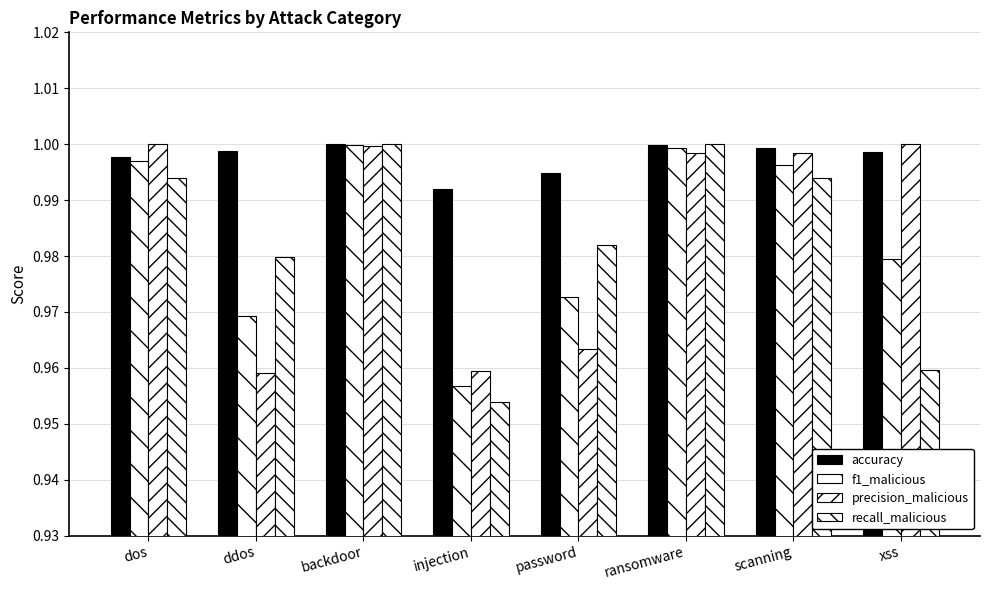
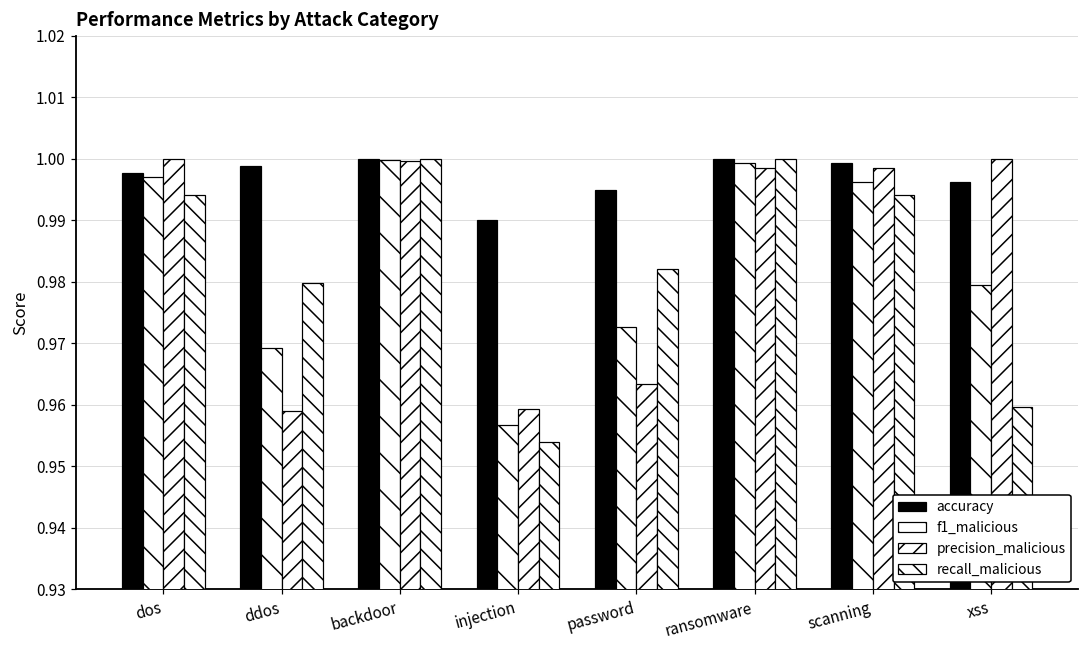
  {
    "accuracy": {
      "dos": 0.998,
      "ddos": 0.999,
      "backdoor": 1.000,
-     "injection": 0.992,
+     "injection": 0.990,
      "password": 0.995,
      "ransomware": 1.000,
      "scanning": 0.999,
-     "xss": 0.999
+     "xss": 0.996
    }
  }
